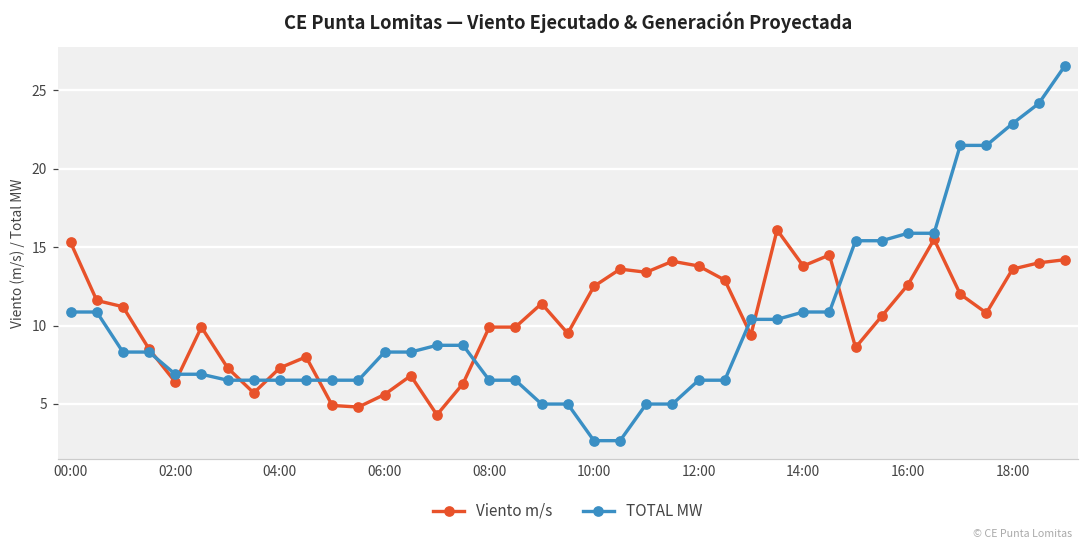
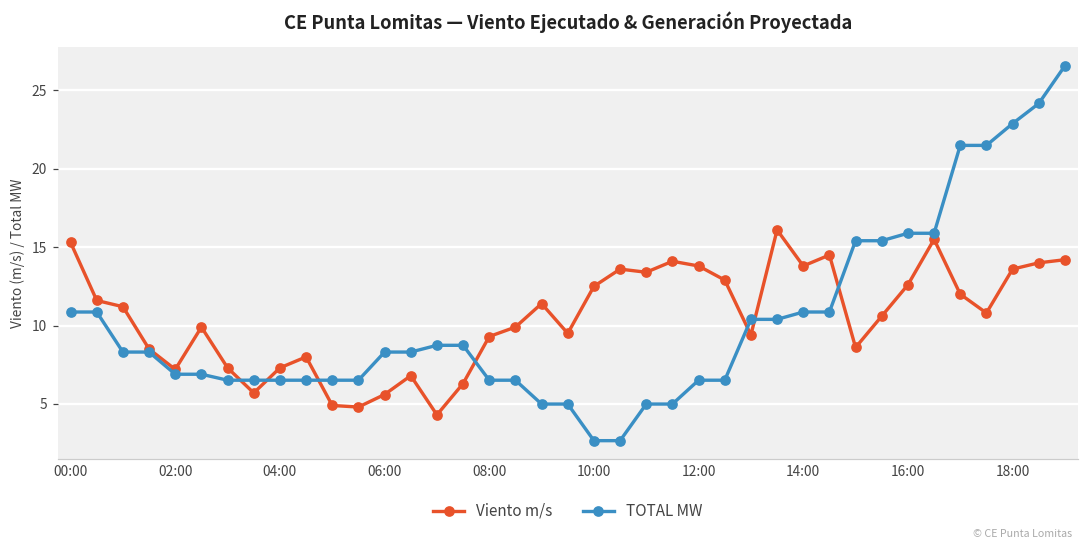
  {
    "Viento m/s": {
      "00:00": 15.3,
-     "02:00": 6.4,
+     "02:00": 7.2,
      "04:00": 7.3,
      "06:00": 5.6,
-     "08:00": 9.9,
+     "08:00": 9.3,
      "10:00": 12.5,
      "12:00": 13.8,
      "14:00": 13.8,
      "16:00": 12.6,
      "18:00": 13.6
    },
    "TOTAL MW": {
      "00:00": 10.9,
      "02:00": 6.9,
      "04:00": 6.5,
      "06:00": 8.3,
      "08:00": 6.5,
      "10:00": 2.7,
      "12:00": 6.5,
      "14:00": 10.9,
      "16:00": 15.9,
      "18:00": 22.9
    }
  }
